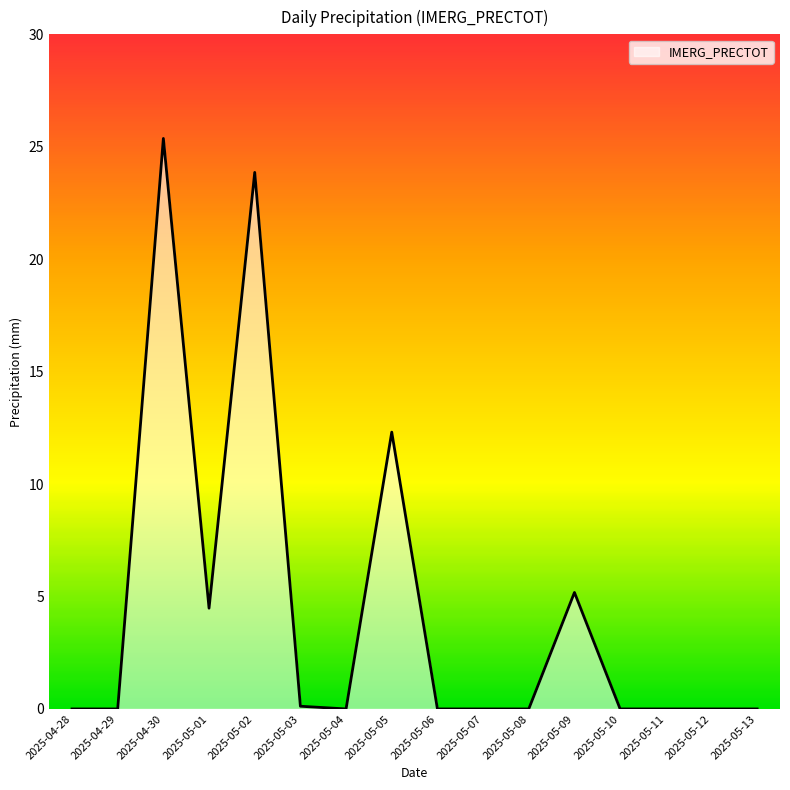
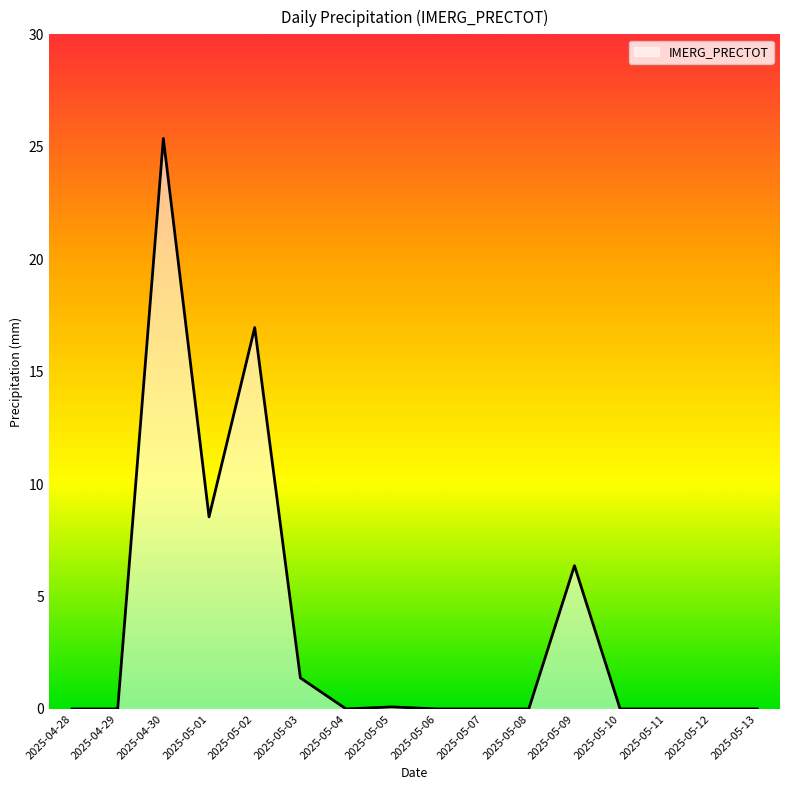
  {
    "2025-04-28": 0.0,
    "2025-04-29": 0.0,
    "2025-04-30": 25.4,
-   "2025-05-01": 4.5,
-   "2025-05-02": 23.9,
-   "2025-05-03": 0.1,
+   "2025-05-01": 8.5,
+   "2025-05-02": 17.0,
+   "2025-05-03": 1.4,
    "2025-05-04": 0.0,
-   "2025-05-05": 12.3,
+   "2025-05-05": 0.1,
    "2025-05-06": 0.0,
    "2025-05-07": 0.0,
    "2025-05-08": 0.0,
-   "2025-05-09": 5.2,
+   "2025-05-09": 6.4,
    "2025-05-10": 0.0,
    "2025-05-11": 0.0,
    "2025-05-12": 0.0,
    "2025-05-13": 0.0
  }
